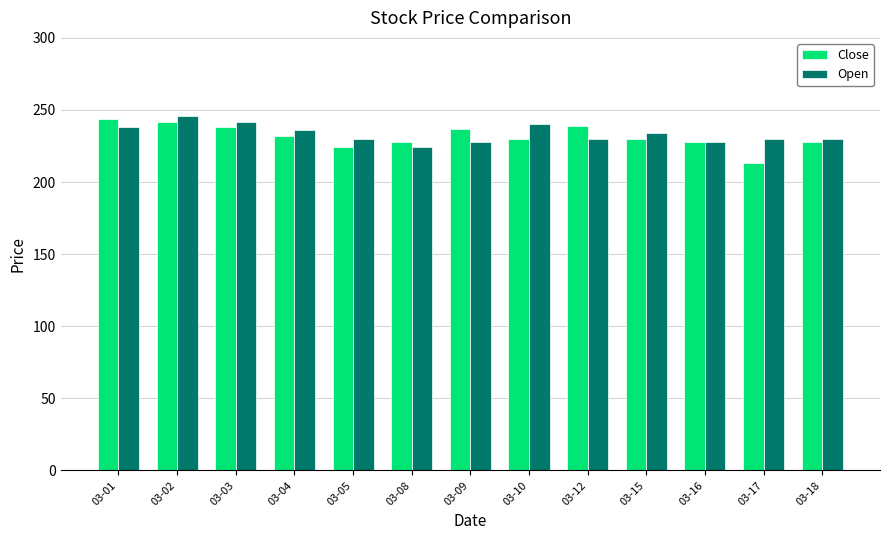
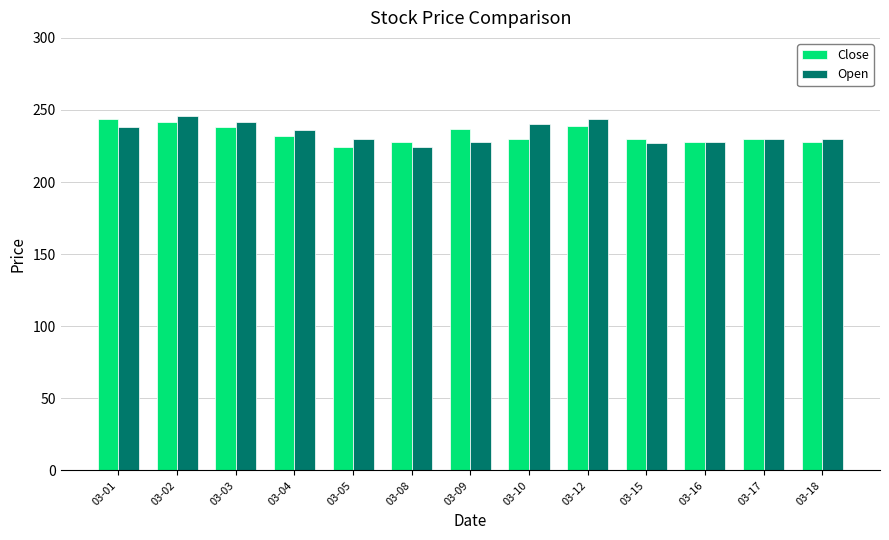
  {
    "Close": {
      "03-01": 244,
      "03-02": 242,
      "03-03": 238,
      "03-04": 232,
      "03-05": 224,
      "03-08": 228,
      "03-09": 237,
      "03-10": 230,
      "03-12": 239,
      "03-15": 230,
      "03-16": 228,
-     "03-17": 213,
+     "03-17": 230,
      "03-18": 228
    },
    "Open": {
      "03-01": 238,
      "03-02": 246,
      "03-03": 242,
      "03-04": 236,
      "03-05": 230,
      "03-08": 224,
      "03-09": 228,
      "03-10": 240,
-     "03-12": 230,
-     "03-15": 234,
+     "03-12": 244,
+     "03-15": 227,
      "03-16": 228,
      "03-17": 230,
      "03-18": 230
    }
  }
